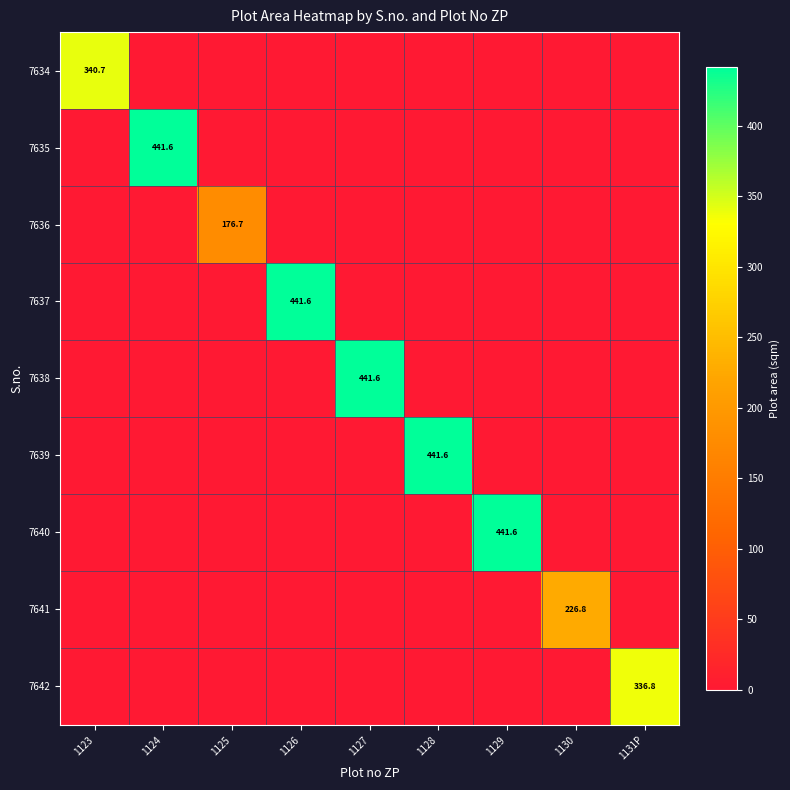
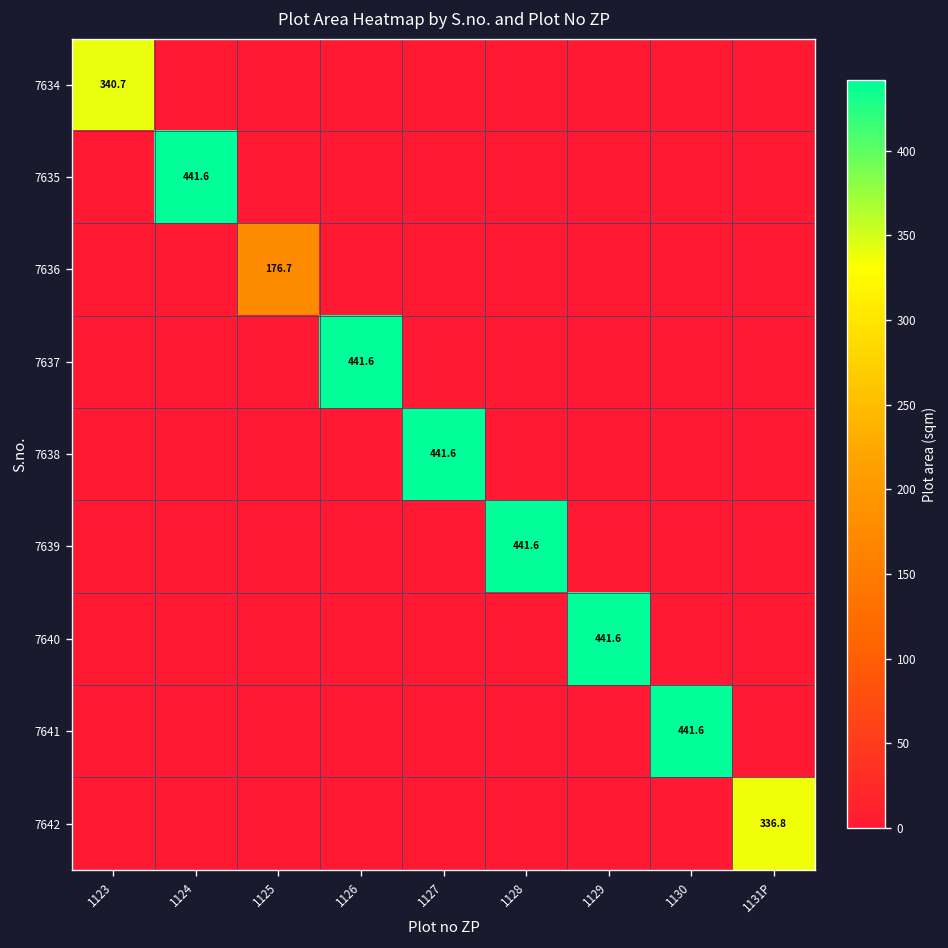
  {
    "7634": {
      "1123": 340.7
    },
    "7635": {
      "1124": 441.6
    },
    "7636": {
      "1125": 176.7
    },
    "7637": {
      "1126": 441.6
    },
    "7638": {
      "1127": 441.6
    },
    "7639": {
      "1128": 441.6
    },
    "7640": {
      "1129": 441.6
    },
    "7641": {
-     "1130": 226.8
+     "1130": 441.6
    },
    "7642": {
      "1131P": 336.8
    }
  }
